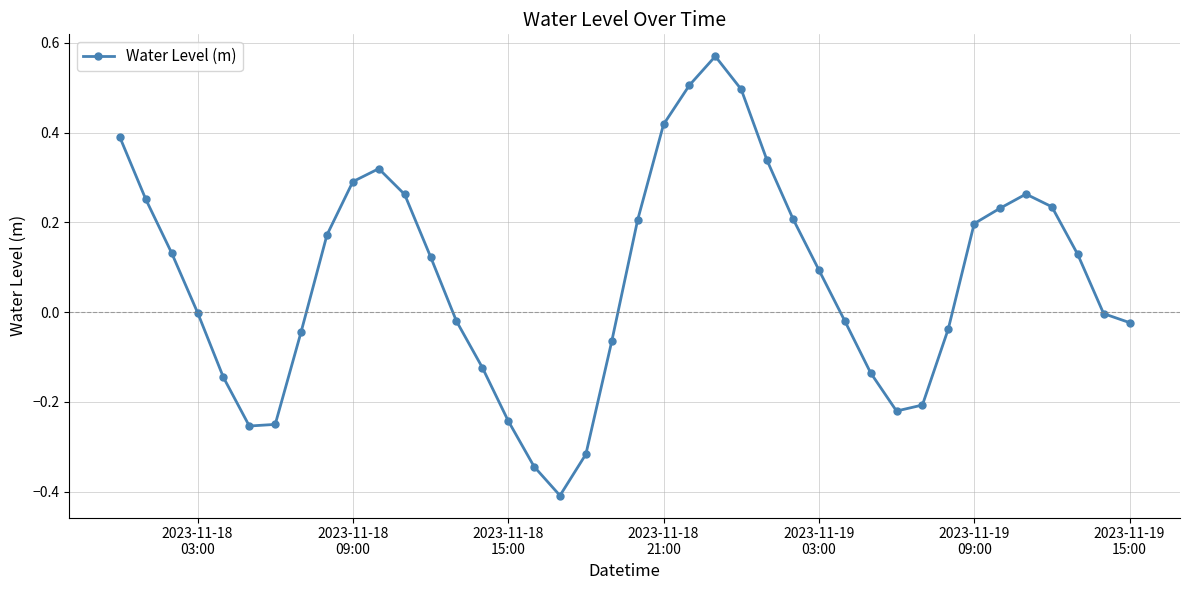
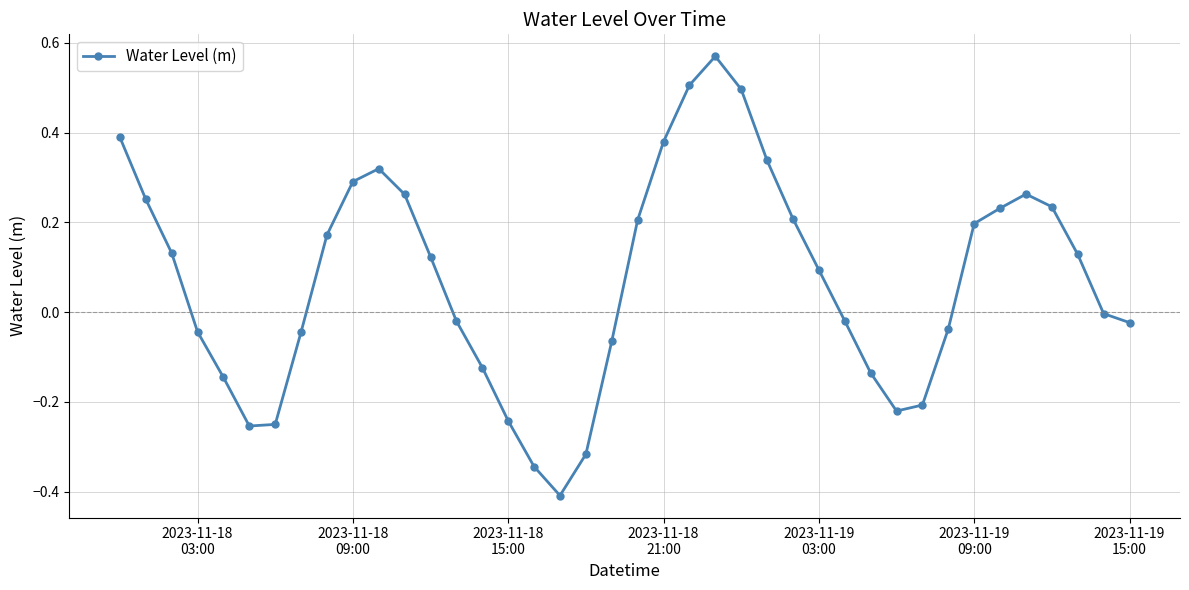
  {
-   "2023-11-18 03:00": 0.00,
+   "2023-11-18 03:00": -0.04,
    "2023-11-18 09:00": 0.29,
    "2023-11-18 15:00": -0.24,
-   "2023-11-18 21:00": 0.42,
+   "2023-11-18 21:00": 0.38,
    "2023-11-19 03:00": 0.09,
    "2023-11-19 09:00": 0.20,
    "2023-11-19 15:00": -0.02
  }
